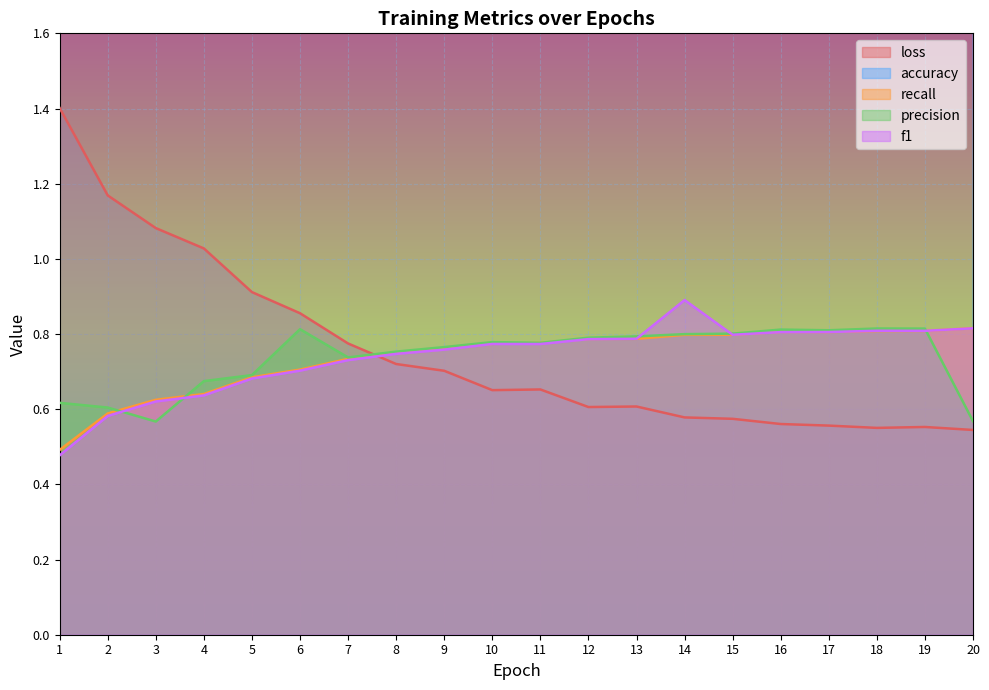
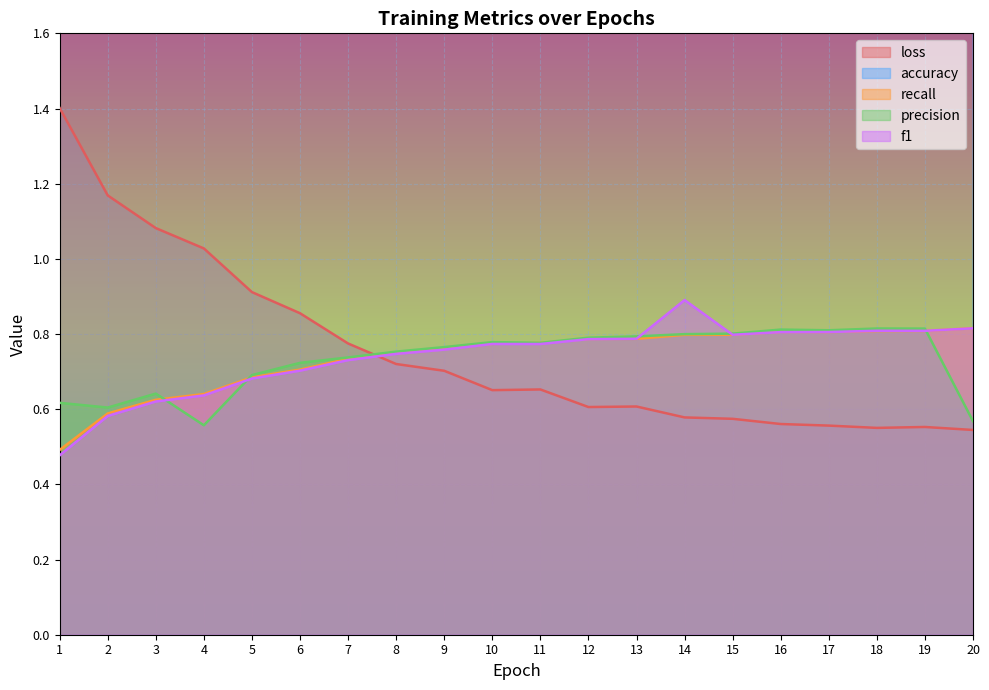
  {
    "precision": {
      "1": 0.62,
      "2": 0.60,
-     "3": 0.57,
-     "4": 0.67,
-     "6": 0.81,
+     "3": 0.64,
+     "4": 0.56,
+     "6": 0.72,
      "20": 0.57
    },
    "f1": {
      "1": 0.48,
      "14": 0.89
    }
  }
